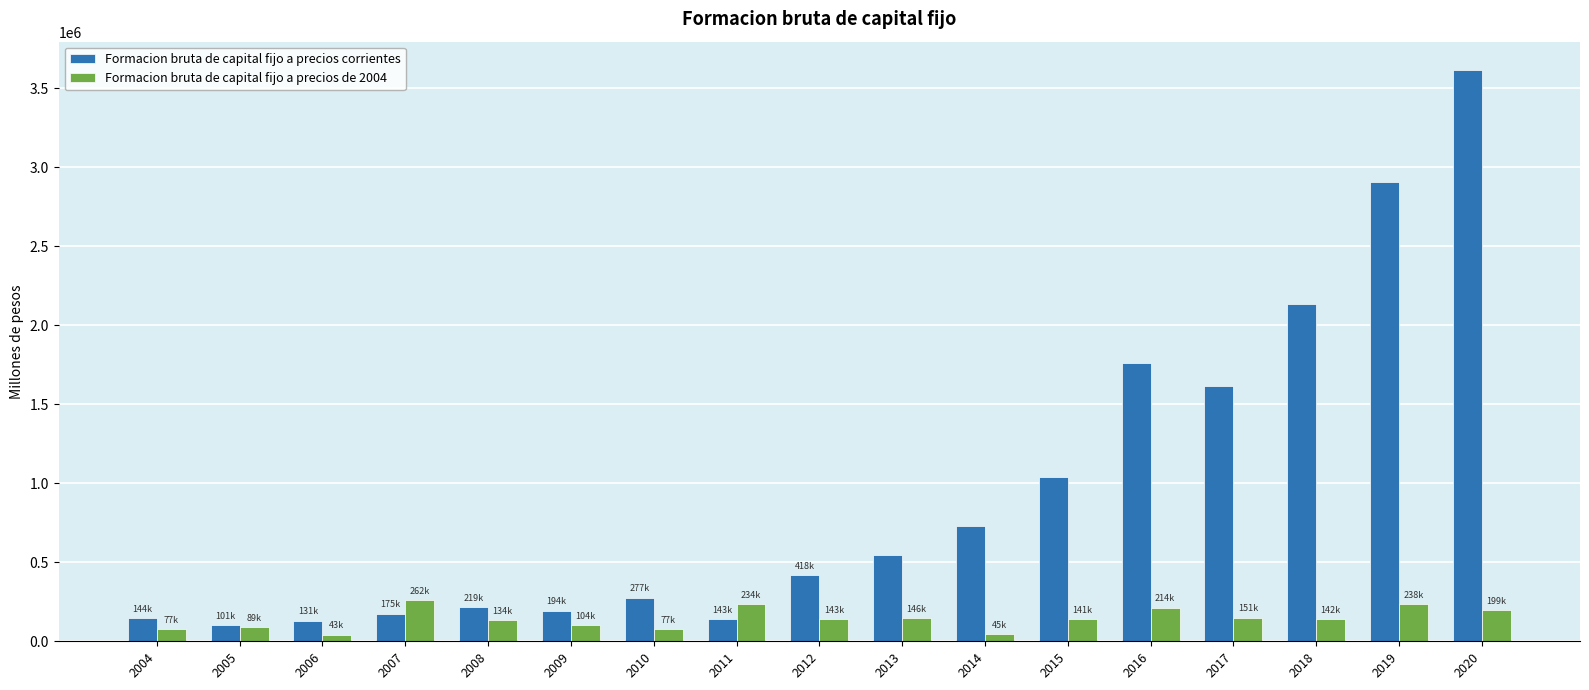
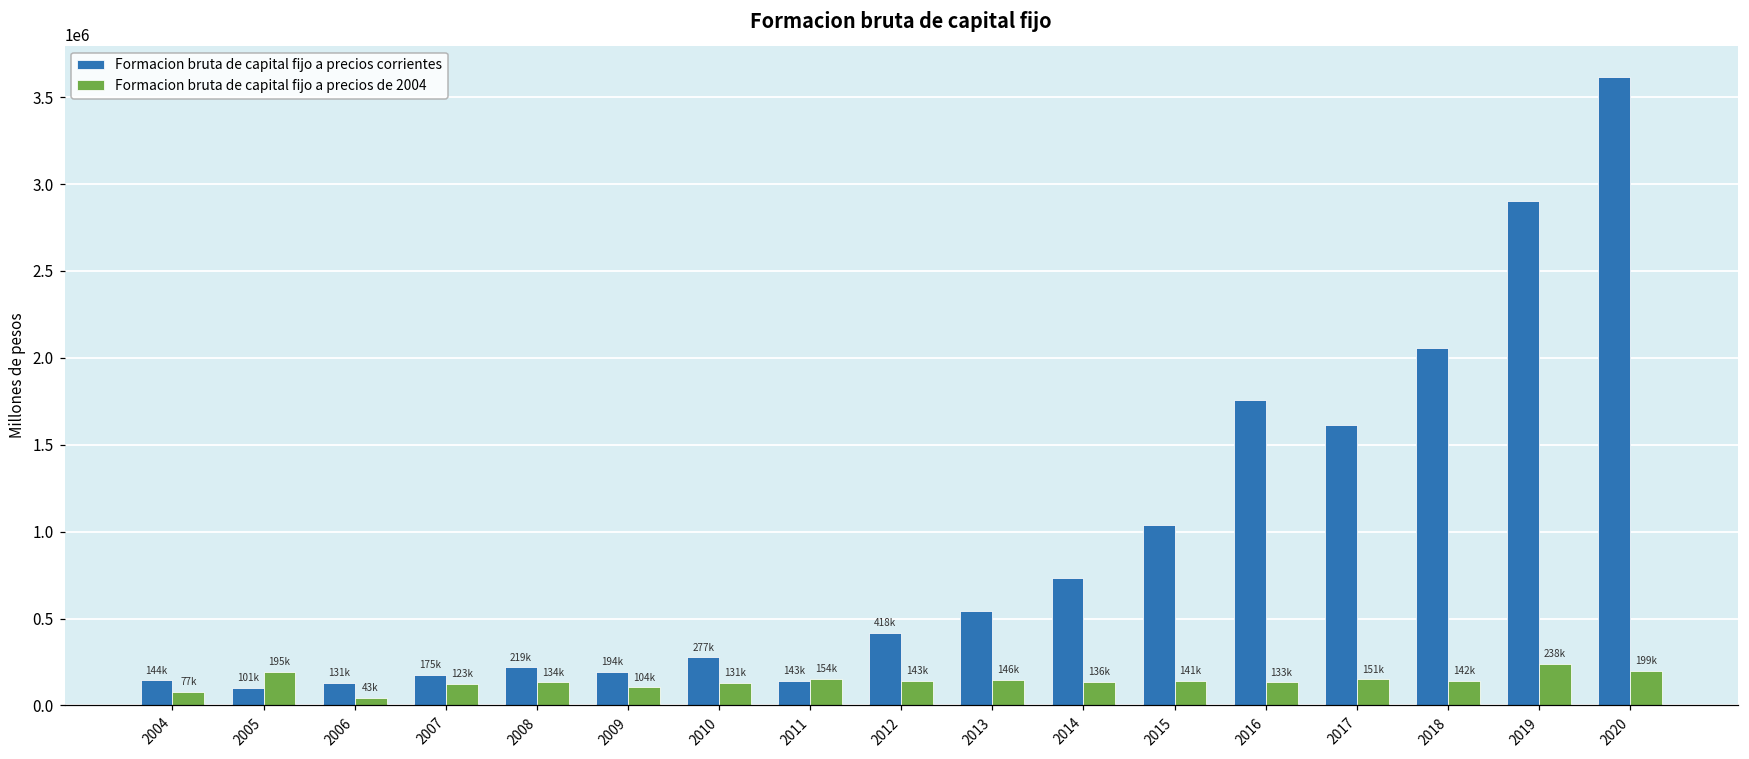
  {
    "Formacion bruta de capital fijo a precios corrientes": {
      "2013": "550000",
      "2014": "730000",
      "2015": "1040000",
      "2016": "1760000",
      "2017": "1620000",
-     "2018": "2130000",
+     "2018": "2060000",
      "2019": "2900000",
      "2020": "3610000"
    },
    "Formacion bruta de capital fijo a precios de 2004": {
      "2004": "77k",
-     "2005": "89k",
+     "2005": "195k",
      "2006": "43k",
-     "2007": "262k",
+     "2007": "123k",
      "2008": "134k",
      "2009": "104k",
-     "2010": "77k",
-     "2011": "234k",
+     "2010": "131k",
+     "2011": "154k",
      "2012": "143k",
      "2013": "146k",
-     "2014": "45k",
+     "2014": "136k",
      "2015": "141k",
-     "2016": "214k",
+     "2016": "133k",
      "2017": "151k",
      "2018": "142k",
      "2019": "238k",
      "2020": "199k"
    }
  }
